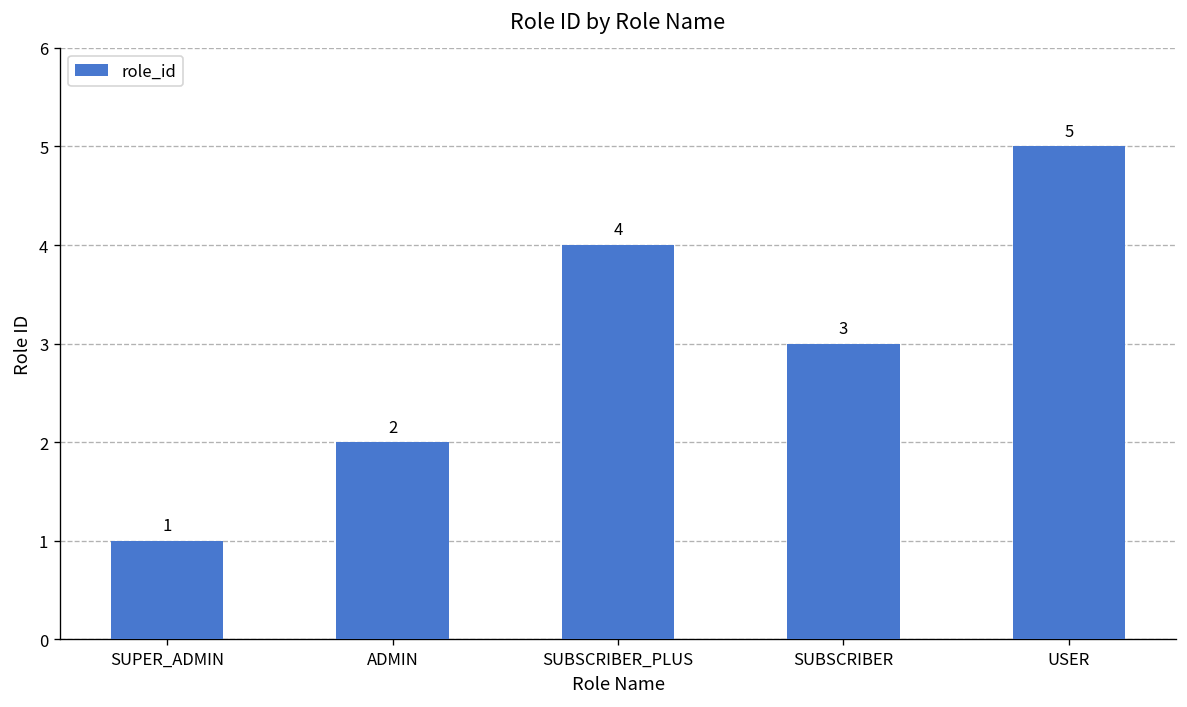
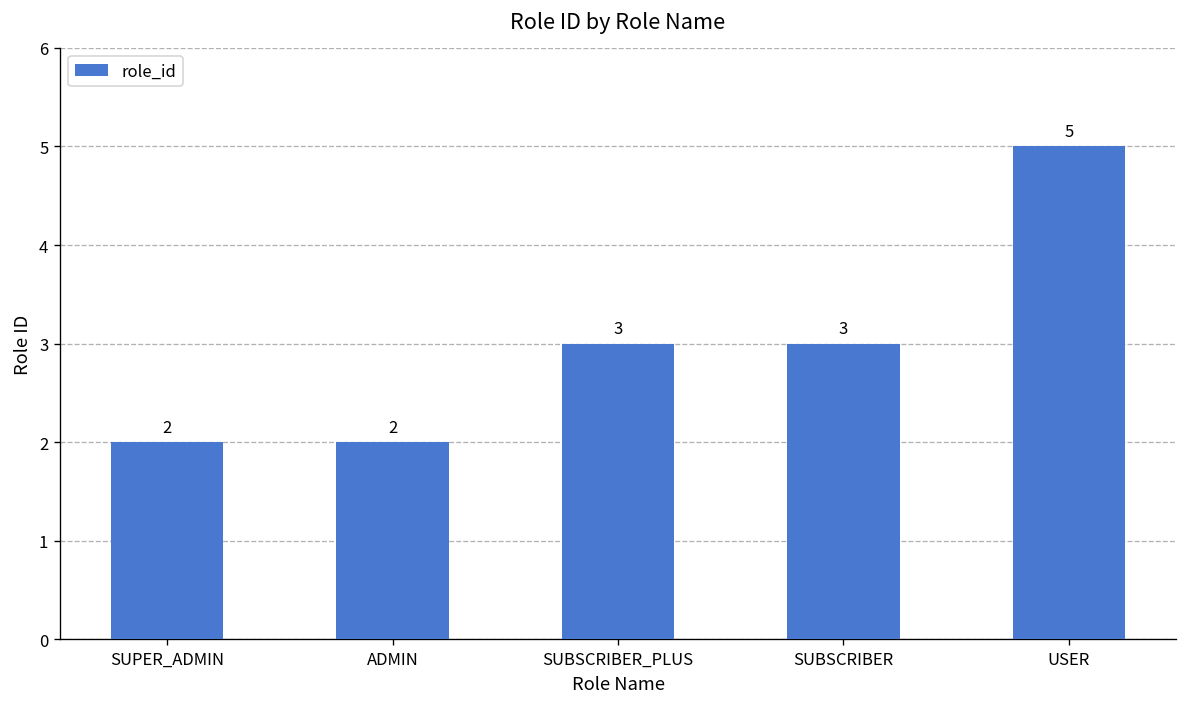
  {
-   "SUPER_ADMIN": 1,
+   "SUPER_ADMIN": 2,
    "ADMIN": 2,
-   "SUBSCRIBER_PLUS": 4,
+   "SUBSCRIBER_PLUS": 3,
    "SUBSCRIBER": 3,
    "USER": 5
  }
